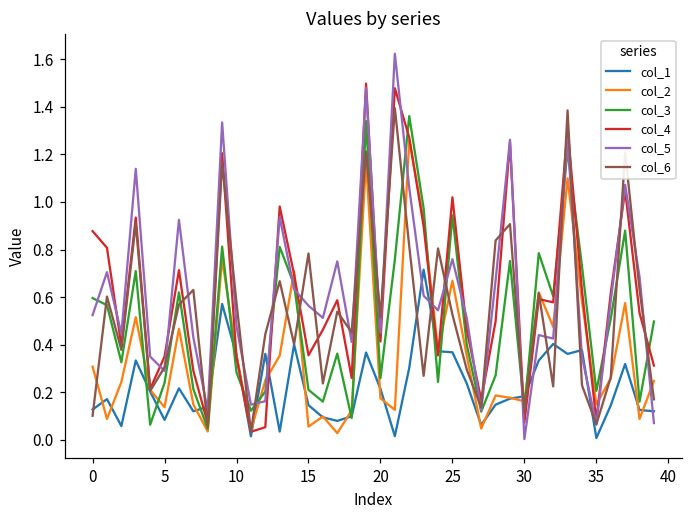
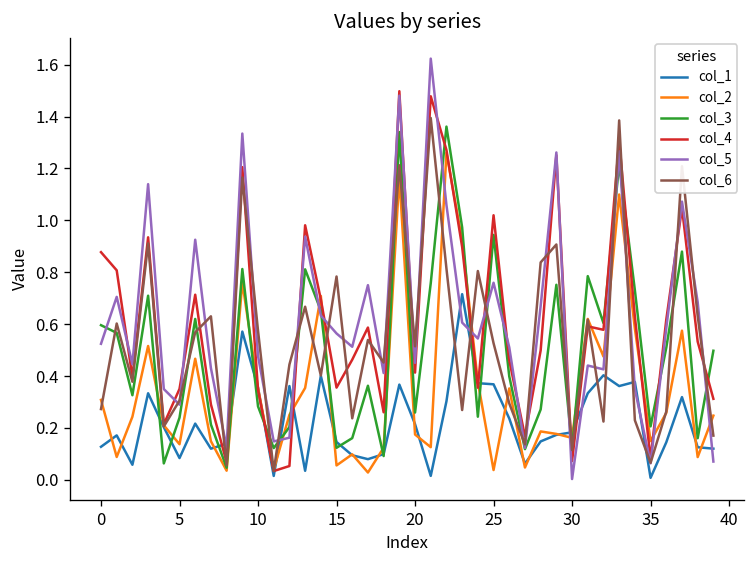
  {
    "col_1": {
      "0": 0.13,
      "5": 0.08,
      "15": 0.15,
      "20": 0.21,
      "25": 0.37,
      "30": 0.18,
      "35": 0.01
    },
    "col_2": {
      "0": 0.31,
      "5": 0.14,
      "15": 0.06,
      "20": 0.17,
-     "25": 0.67,
+     "25": 0.04,
      "30": 0.16,
      "35": 0.15
    },
    "col_3": {
      "0": 0.60,
      "5": 0.24,
      "10": 0.28,
-     "15": 0.21,
+     "15": 0.12,
      "20": 0.26,
      "25": 0.94,
      "35": 0.21
    },
    "col_4": {
      "0": 0.88,
      "5": 0.35,
      "15": 0.36,
      "20": 0.41,
      "25": 1.02,
      "30": 0.07,
      "35": 0.08
    },
    "col_5": {
      "0": 0.52,
      "5": 0.29,
      "10": 0.48,
      "15": 0.56,
      "20": 0.45,
      "25": 0.76,
      "30": 0.00
    },
    "col_6": {
-     "0": 0.10,
+     "0": 0.27,
      "5": 0.31,
      "10": 0.57,
      "15": 0.78,
      "20": 0.51,
      "25": 0.53
    }
  }
